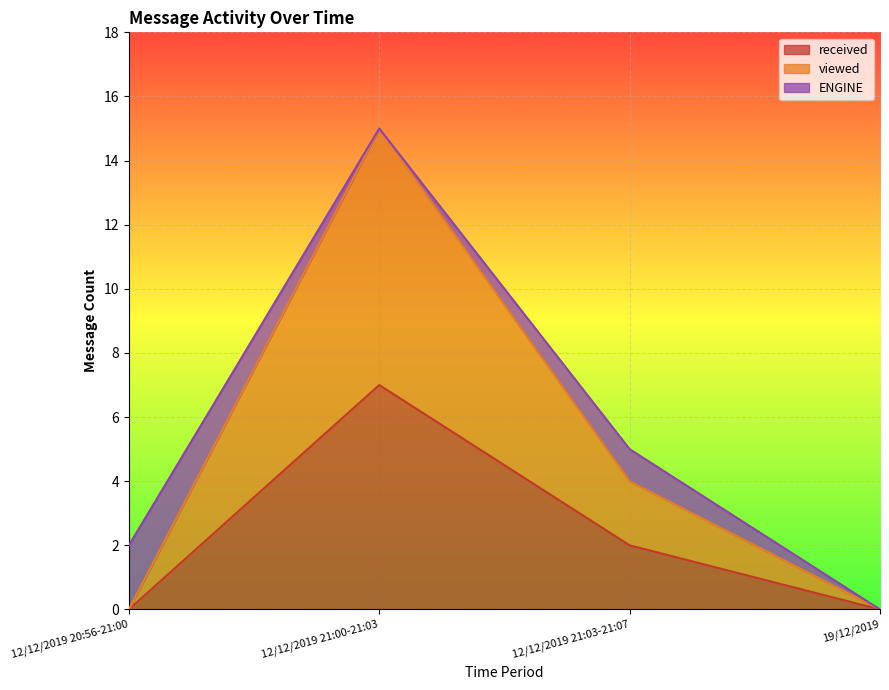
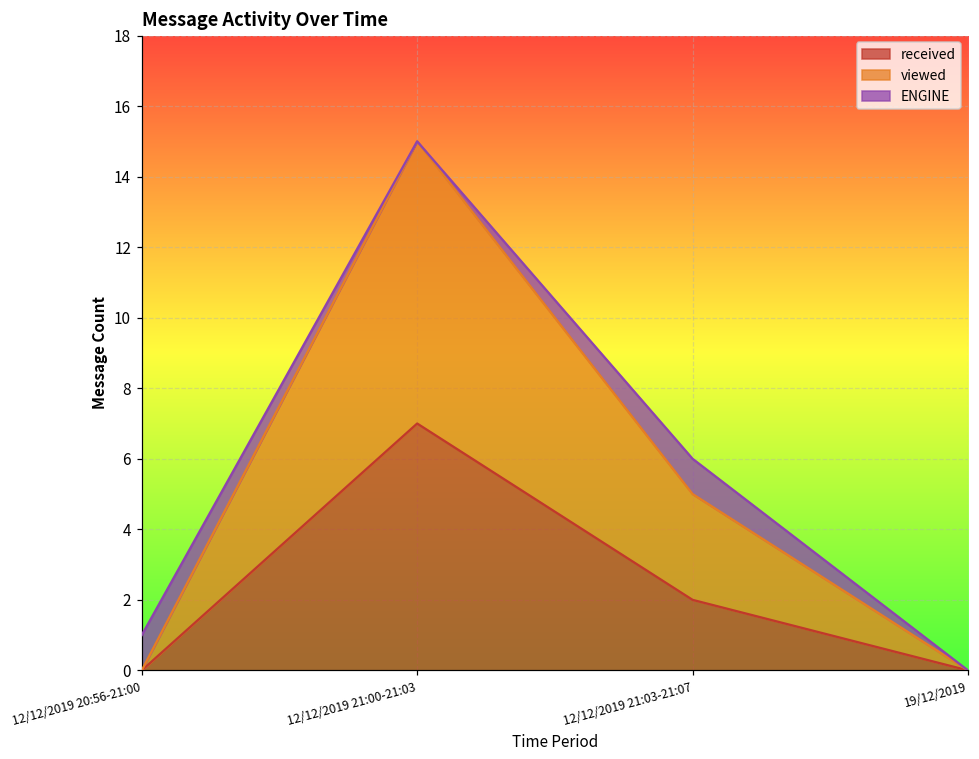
  {
    "received": {
      "12/12/2019 21:00-21:03": 7,
      "12/12/2019 21:03-21:07": 2
    },
    "viewed": {
-     "12/12/2019 21:03-21:07": 2
+     "12/12/2019 21:03-21:07": 3
    },
    "ENGINE": {
-     "12/12/2019 20:56-21:00": 2,
+     "12/12/2019 20:56-21:00": 1,
      "12/12/2019 21:03-21:07": 1
    }
  }
